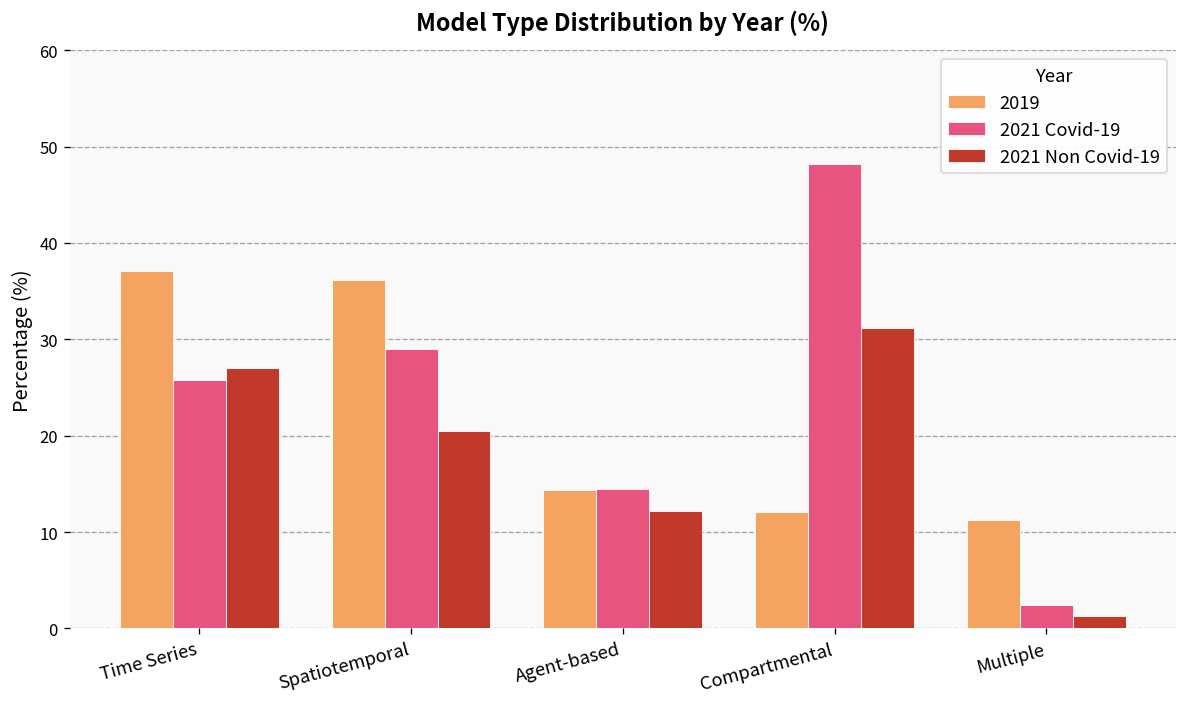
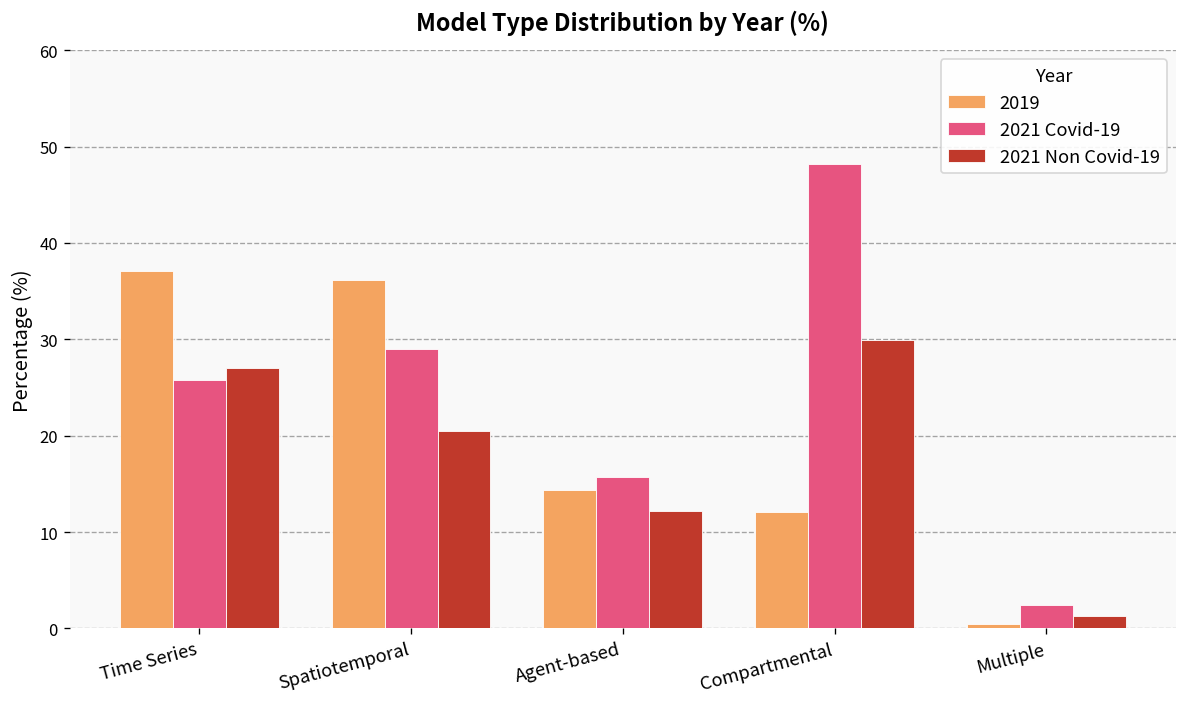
  {
    "2019": {
      "Time Series": 37,
      "Spatiotemporal": 36,
      "Agent-based": 14,
      "Compartmental": 12,
-     "Multiple": 11
+     "Multiple": 0
    },
    "2021 Covid-19": {
      "Time Series": 26,
      "Spatiotemporal": 29,
-     "Agent-based": 14,
+     "Agent-based": 16,
      "Compartmental": 48,
      "Multiple": 2
    },
    "2021 Non Covid-19": {
      "Time Series": 27,
      "Spatiotemporal": 20,
      "Agent-based": 12,
-     "Compartmental": 31,
+     "Compartmental": 30,
      "Multiple": 1
    }
  }
